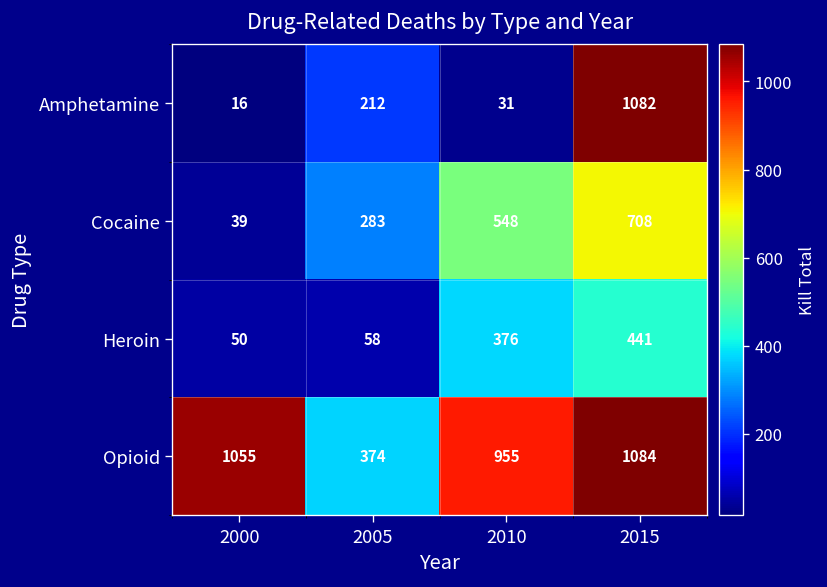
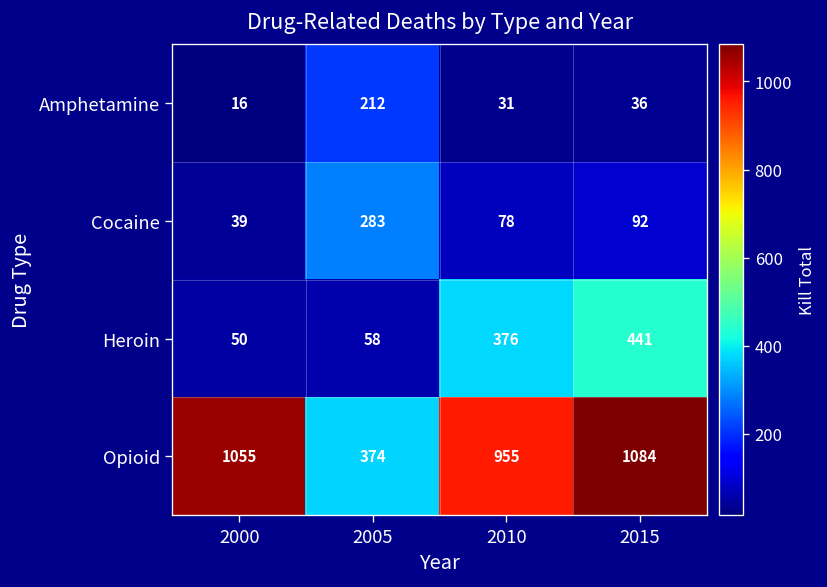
  {
    "Amphetamine": {
      "2000": 16,
      "2005": 212,
      "2010": 31,
-     "2015": 1082
+     "2015": 36
    },
    "Cocaine": {
      "2000": 39,
      "2005": 283,
-     "2010": 548,
-     "2015": 708
+     "2010": 78,
+     "2015": 92
    },
    "Heroin": {
      "2000": 50,
      "2005": 58,
      "2010": 376,
      "2015": 441
    },
    "Opioid": {
      "2000": 1055,
      "2005": 374,
      "2010": 955,
      "2015": 1084
    }
  }
